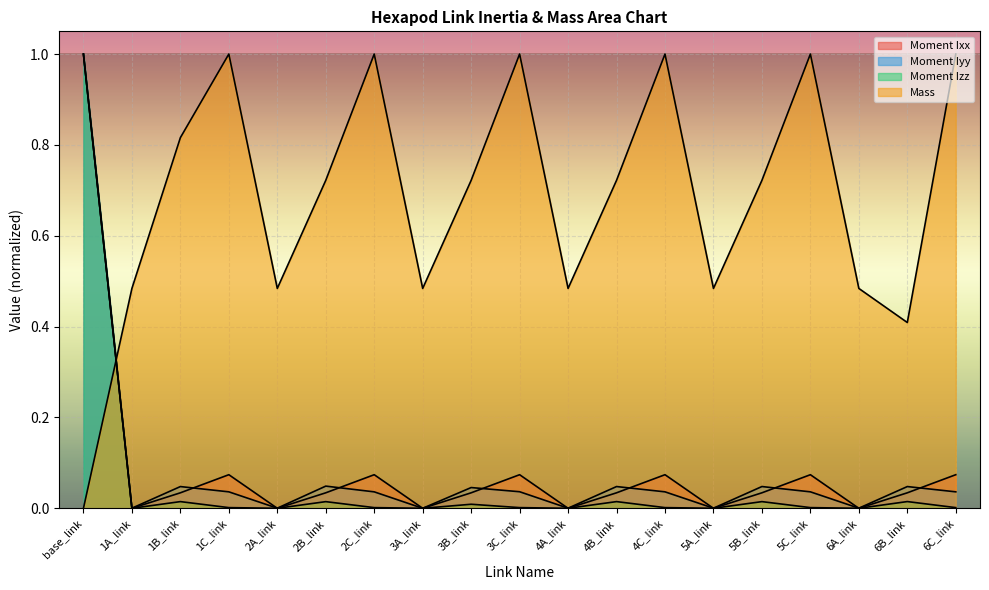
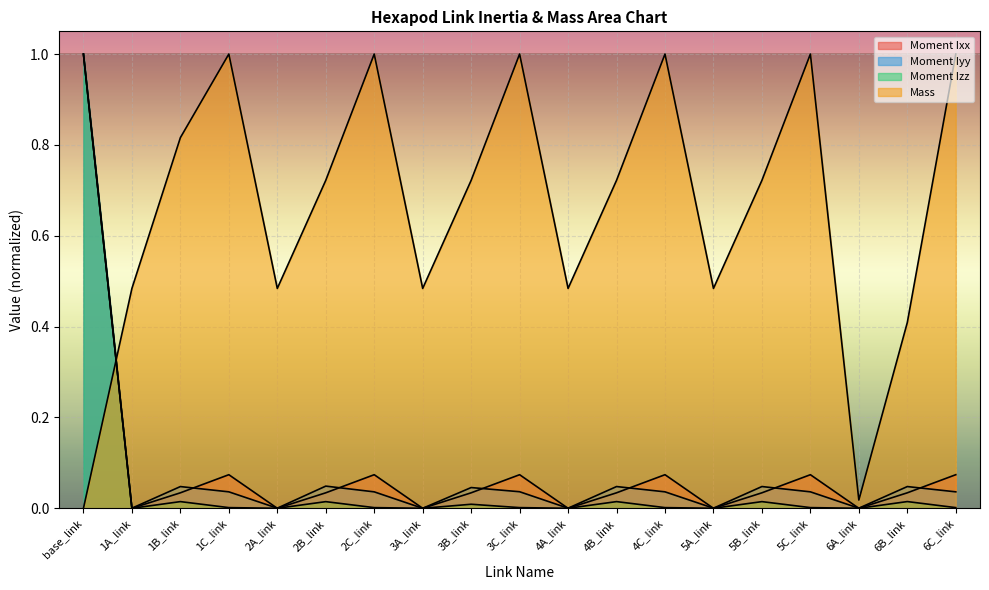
  {
    "Moment Ixx": {
      "1B_link": 0.03,
      "1C_link": 0.07,
      "2B_link": 0.03,
      "2C_link": 0.07,
      "3B_link": 0.03,
      "3C_link": 0.07,
      "4B_link": 0.03,
      "4C_link": 0.07,
      "5B_link": 0.03,
      "5C_link": 0.07,
      "6B_link": 0.03,
      "6C_link": 0.07
    },
    "Moment Iyy": {
      "1B_link": 0.05,
      "1C_link": 0.04,
      "2B_link": 0.05,
      "2C_link": 0.04,
      "3B_link": 0.05,
      "3C_link": 0.04,
      "4B_link": 0.05,
      "4C_link": 0.04,
      "5B_link": 0.05,
      "5C_link": 0.04,
      "6B_link": 0.05,
      "6C_link": 0.04
    },
    "Moment Izz": {
      "1B_link": 0.01,
      "1C_link": 0.00,
      "2B_link": 0.01,
      "2C_link": 0.00,
      "3B_link": 0.01,
      "3C_link": 0.00,
      "4B_link": 0.01,
      "4C_link": 0.00,
      "5B_link": 0.01,
      "5C_link": 0.00,
      "6B_link": 0.01,
      "6C_link": 0.00
    },
    "Mass": {
      "base_link": 0.00,
      "1A_link": 0.48,
      "1B_link": 0.82,
      "1C_link": 1.00,
      "2A_link": 0.48,
      "2B_link": 0.72,
      "2C_link": 1.00,
      "3A_link": 0.48,
      "3B_link": 0.72,
      "3C_link": 1.00,
      "4A_link": 0.48,
      "4B_link": 0.72,
      "4C_link": 1.00,
      "5A_link": 0.48,
      "5B_link": 0.72,
      "5C_link": 1.00,
-     "6A_link": 0.48,
+     "6A_link": 0.02,
      "6B_link": 0.41
    }
  }
